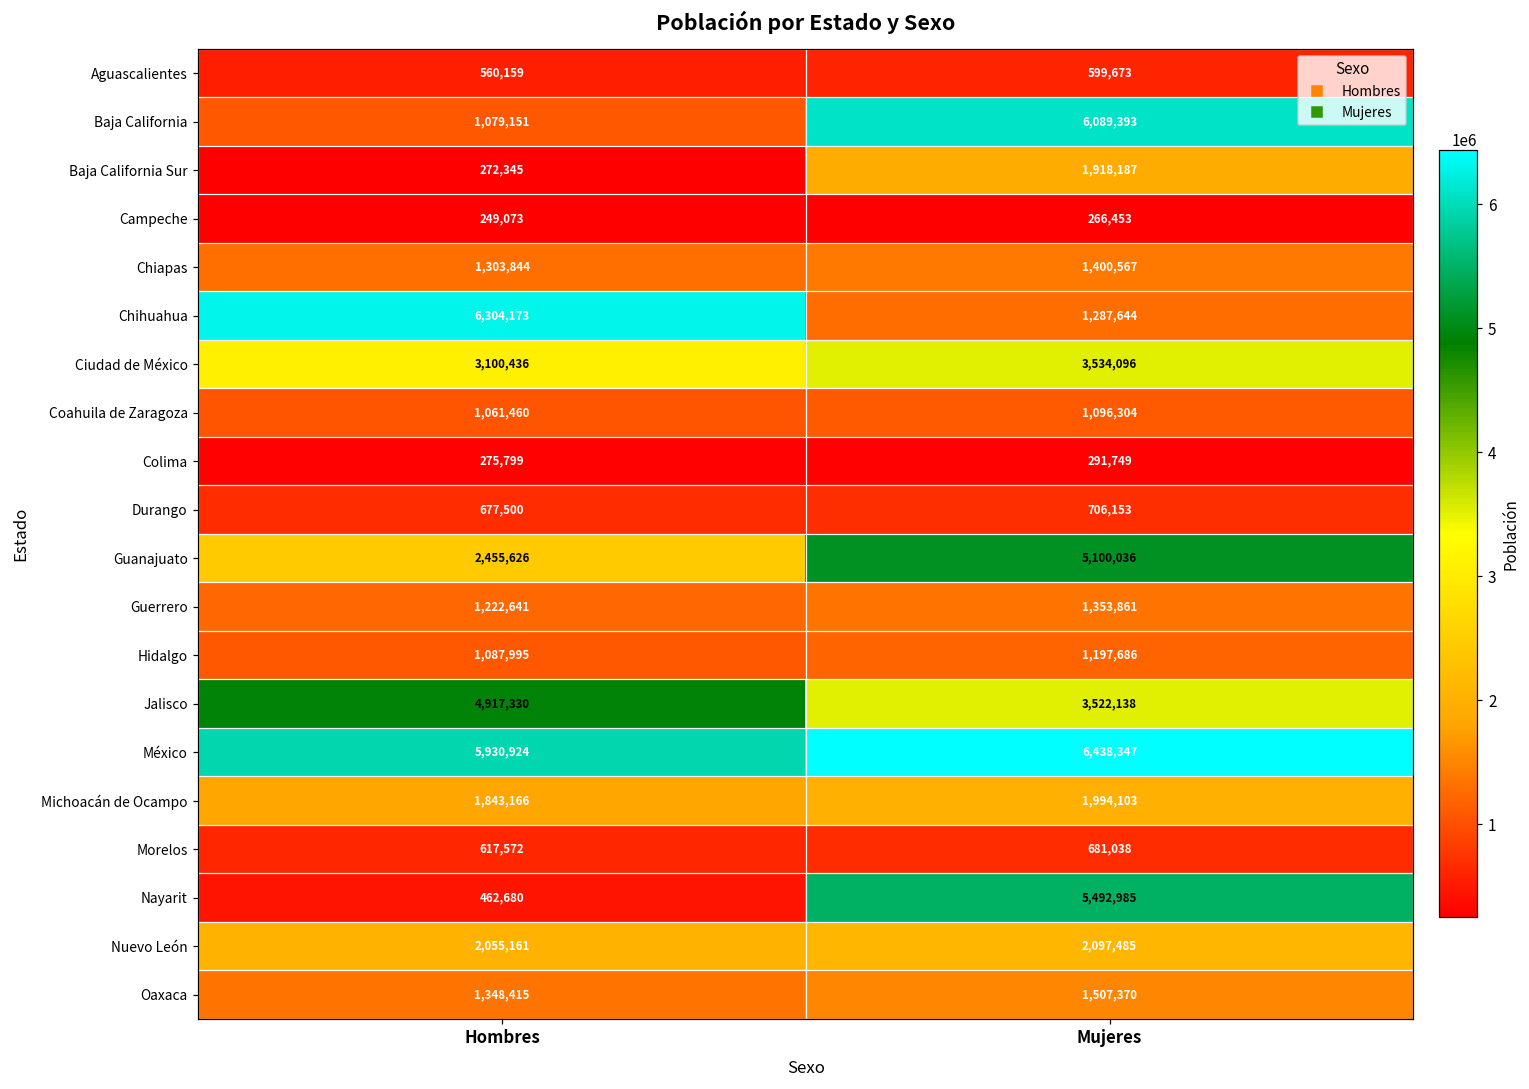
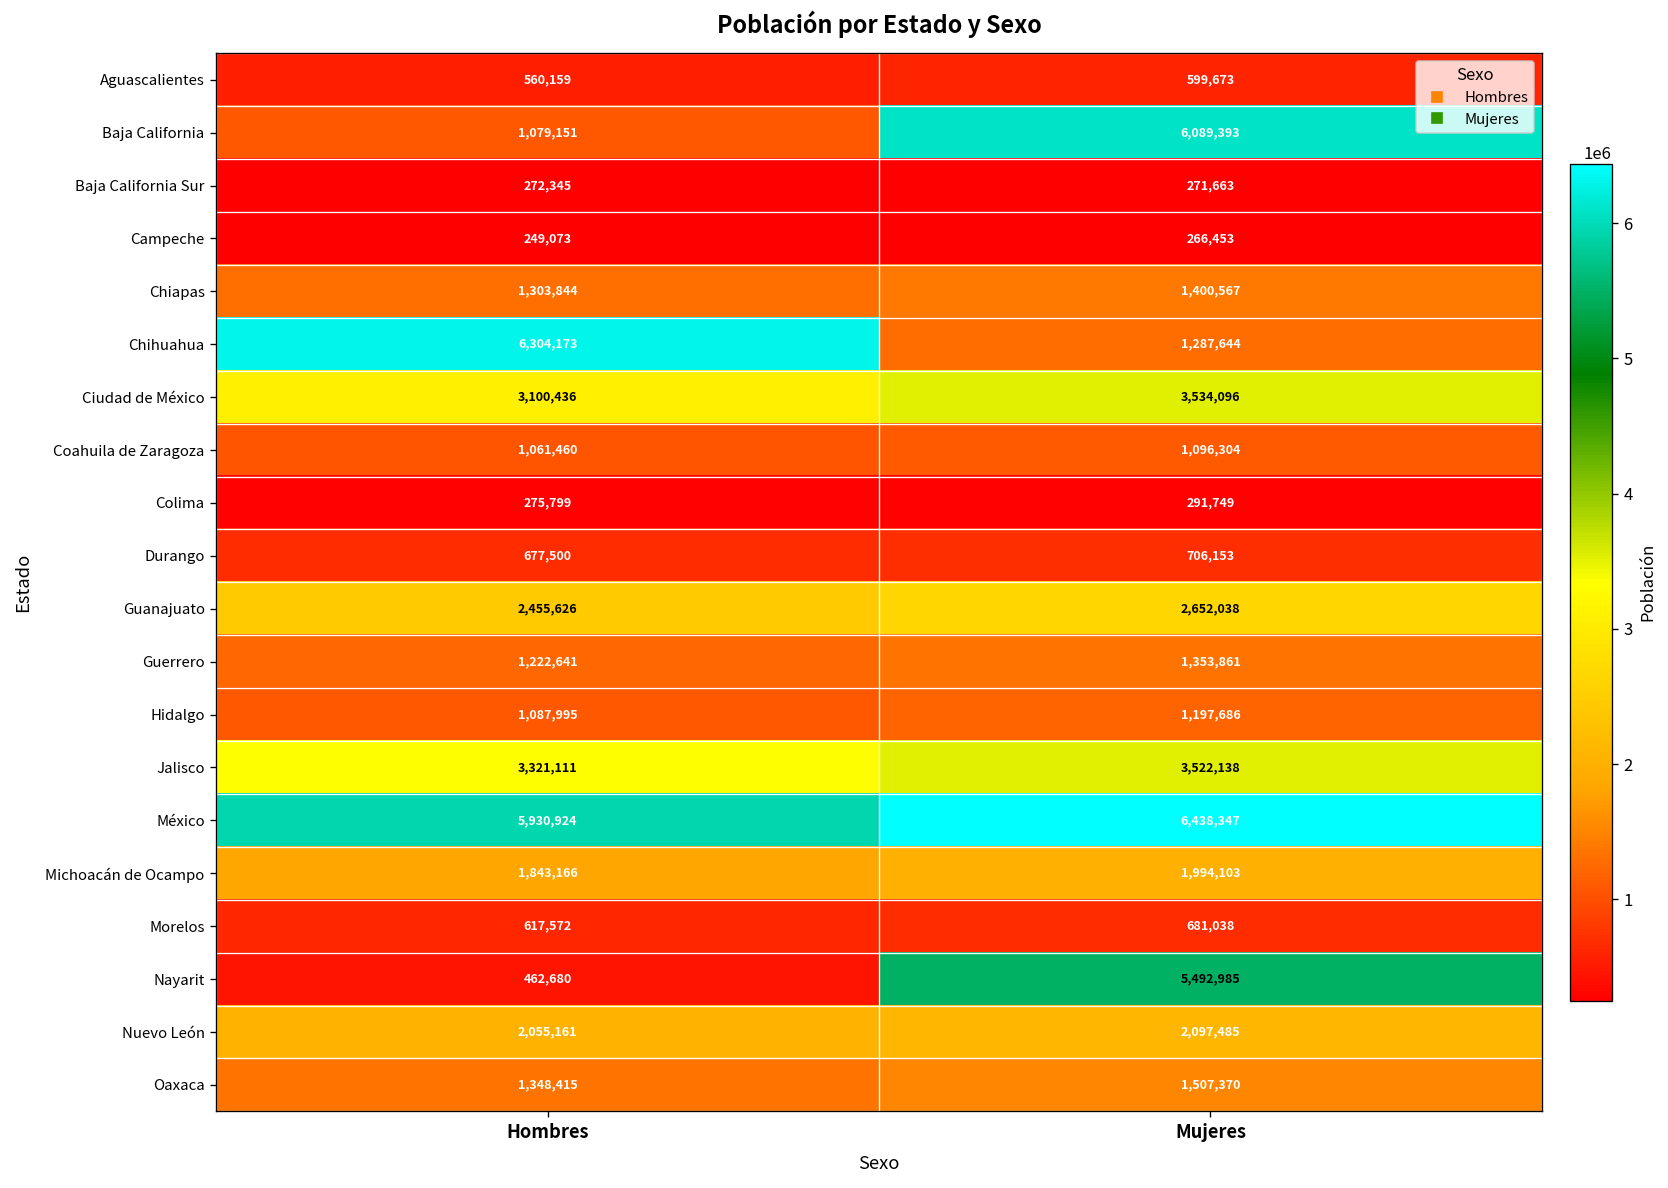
  {
    "Aguascalientes": {
      "Hombres": "560,159",
      "Mujeres": "599,673"
    },
    "Baja California": {
      "Hombres": "1,079,151",
      "Mujeres": "6,089,393"
    },
    "Baja California Sur": {
      "Hombres": "272,345",
-     "Mujeres": "1,918,187"
+     "Mujeres": "271,663"
    },
    "Campeche": {
      "Hombres": "249,073",
      "Mujeres": "266,453"
    },
    "Chiapas": {
      "Hombres": "1,303,844",
      "Mujeres": "1,400,567"
    },
    "Chihuahua": {
      "Hombres": "6,304,173",
      "Mujeres": "1,287,644"
    },
    "Ciudad de México": {
      "Hombres": "3,100,436",
      "Mujeres": "3,534,096"
    },
    "Coahuila de Zaragoza": {
      "Hombres": "1,061,460",
      "Mujeres": "1,096,304"
    },
    "Colima": {
      "Hombres": "275,799",
      "Mujeres": "291,749"
    },
    "Durango": {
      "Hombres": "677,500",
      "Mujeres": "706,153"
    },
    "Guanajuato": {
      "Hombres": "2,455,626",
-     "Mujeres": "5,100,036"
+     "Mujeres": "2,652,038"
    },
    "Guerrero": {
      "Hombres": "1,222,641",
      "Mujeres": "1,353,861"
    },
    "Hidalgo": {
      "Hombres": "1,087,995",
      "Mujeres": "1,197,686"
    },
    "Jalisco": {
-     "Hombres": "4,917,330",
+     "Hombres": "3,321,111",
      "Mujeres": "3,522,138"
    },
    "México": {
      "Hombres": "5,930,924",
      "Mujeres": "6,438,347"
    },
    "Michoacán de Ocampo": {
      "Hombres": "1,843,166",
      "Mujeres": "1,994,103"
    },
    "Morelos": {
      "Hombres": "617,572",
      "Mujeres": "681,038"
    },
    "Nayarit": {
      "Hombres": "462,680",
      "Mujeres": "5,492,985"
    },
    "Nuevo León": {
      "Hombres": "2,055,161",
      "Mujeres": "2,097,485"
    },
    "Oaxaca": {
      "Hombres": "1,348,415",
      "Mujeres": "1,507,370"
    }
  }
